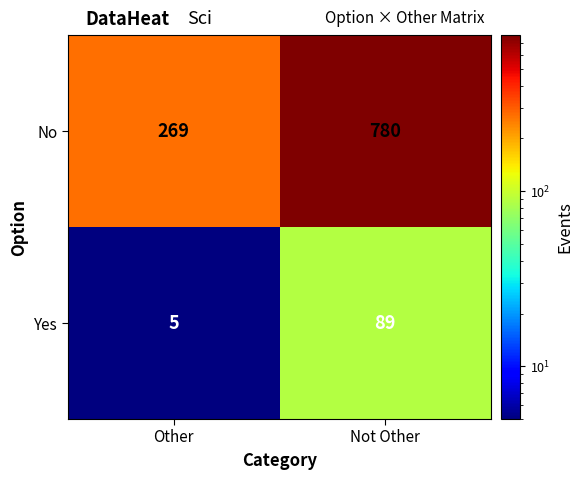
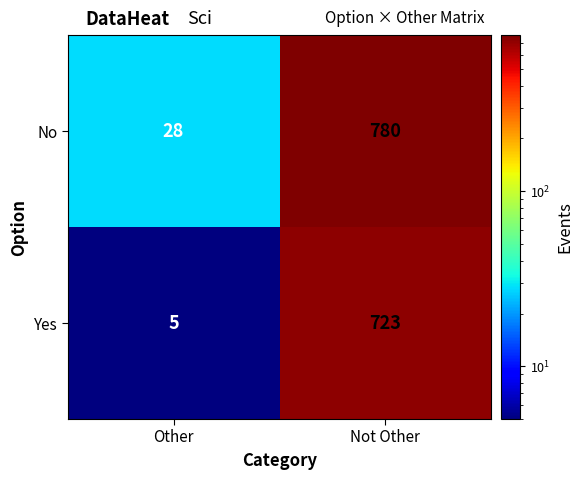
  {
    "No": {
-     "Other": 269,
+     "Other": 28,
      "Not Other": 780
    },
    "Yes": {
      "Other": 5,
-     "Not Other": 89
+     "Not Other": 723
    }
  }
